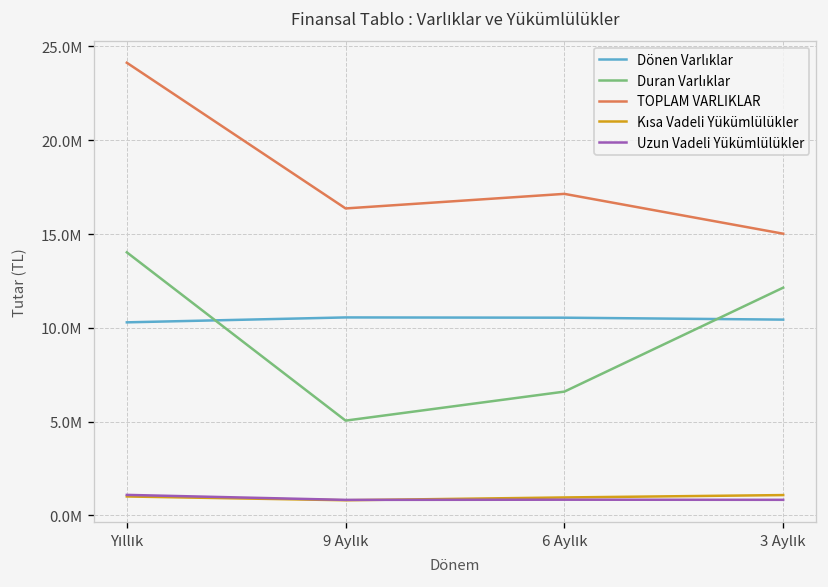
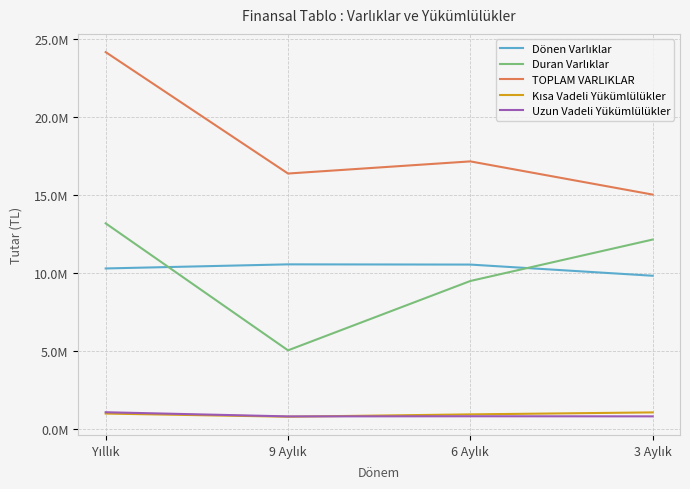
  {
    "Dönen Varlıklar": {
      "Yıllık": 10300000,
      "9 Aylık": 10600000,
      "6 Aylık": 10500000,
-     "3 Aylık": 10400000
+     "3 Aylık": 9800000
    },
    "Duran Varlıklar": {
-     "Yıllık": 14000000,
+     "Yıllık": 13200000,
      "9 Aylık": 5100000,
-     "6 Aylık": 6600000,
+     "6 Aylık": 9500000,
      "3 Aylık": 12100000
    },
    "TOPLAM VARLIKLAR": {
      "Yıllık": 24100000,
      "9 Aylık": 16400000,
      "6 Aylık": 17100000,
      "3 Aylık": 15000000
    },
    "Kısa Vadeli Yükümlülükler": {
      "3 Aylık": 1100000
    },
    "Uzun Vadeli Yükümlülükler": {
      "3 Aylık": 800000
    }
  }
